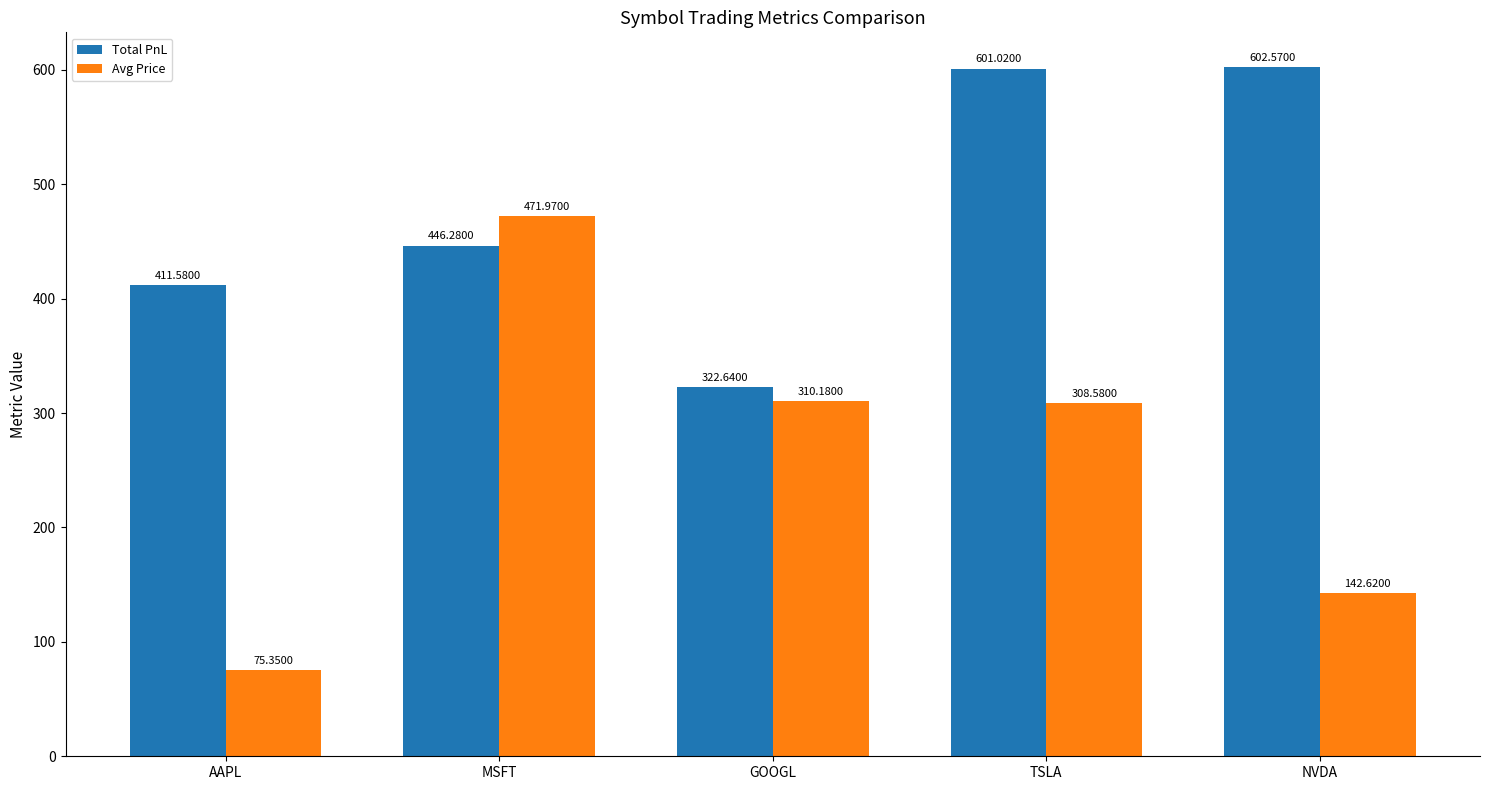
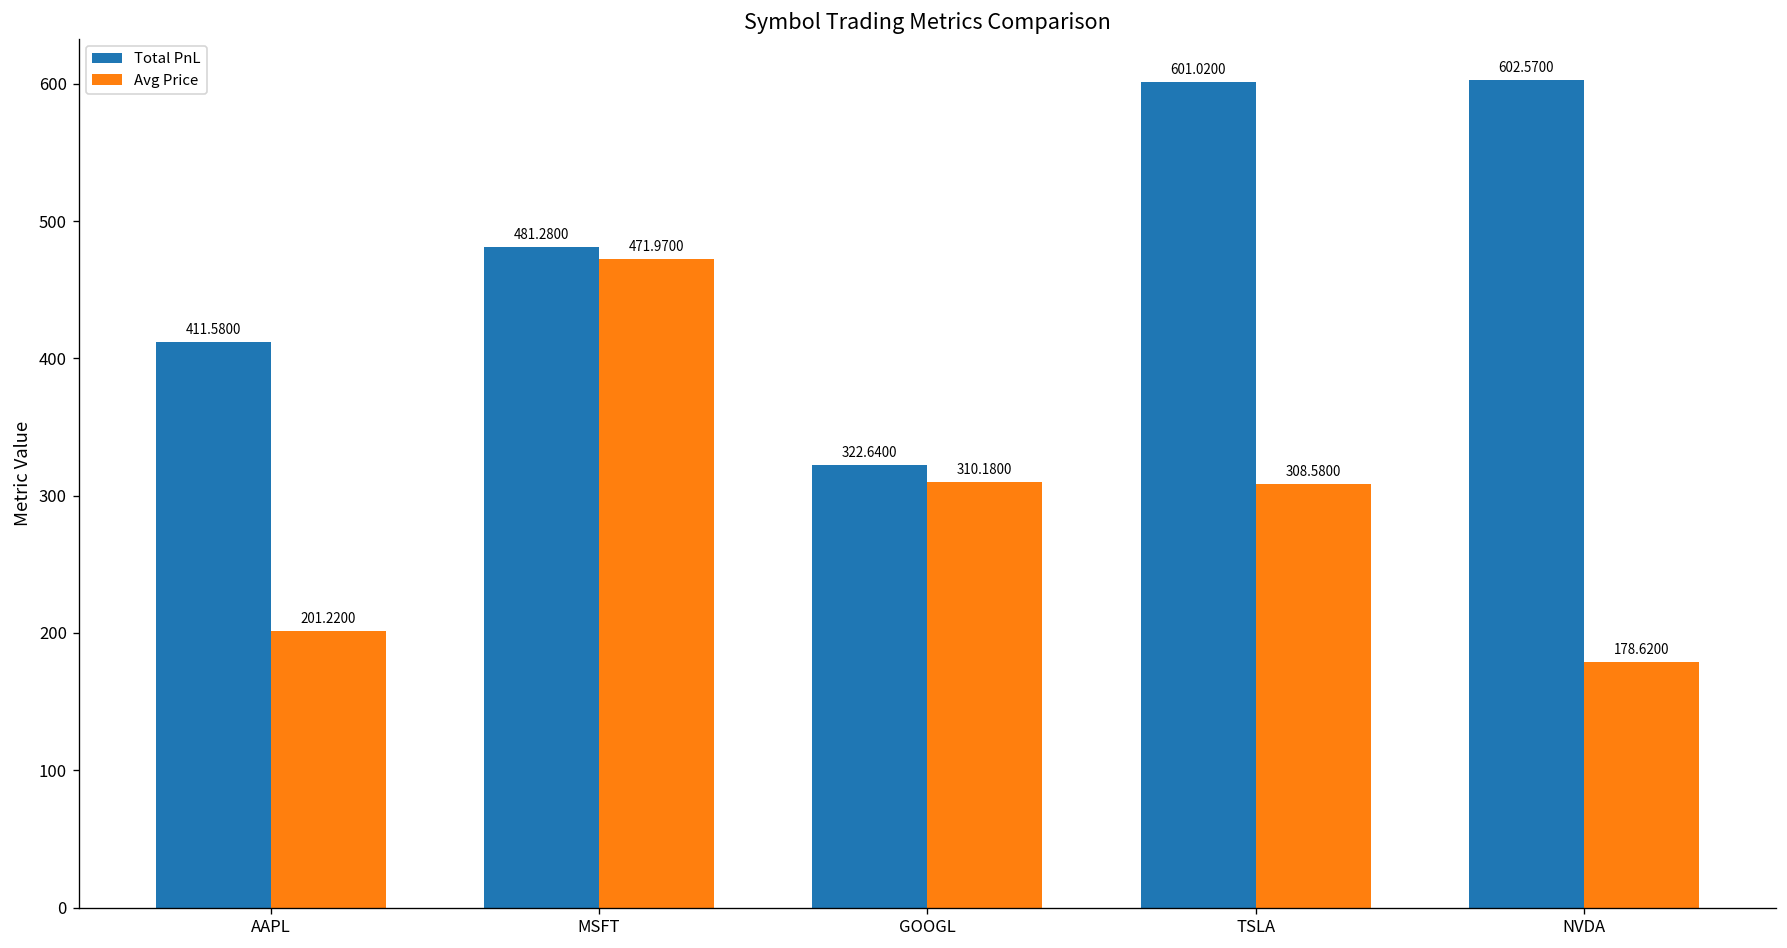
  {
    "Total PnL": {
      "AAPL": 411.5800,
-     "MSFT": 446.2800,
+     "MSFT": 481.2800,
      "GOOGL": 322.6400,
      "TSLA": 601.0200,
      "NVDA": 602.5700
    },
    "Avg Price": {
-     "AAPL": 75.3500,
+     "AAPL": 201.2200,
      "MSFT": 471.9700,
      "GOOGL": 310.1800,
      "TSLA": 308.5800,
-     "NVDA": 142.6200
+     "NVDA": 178.6200
    }
  }
